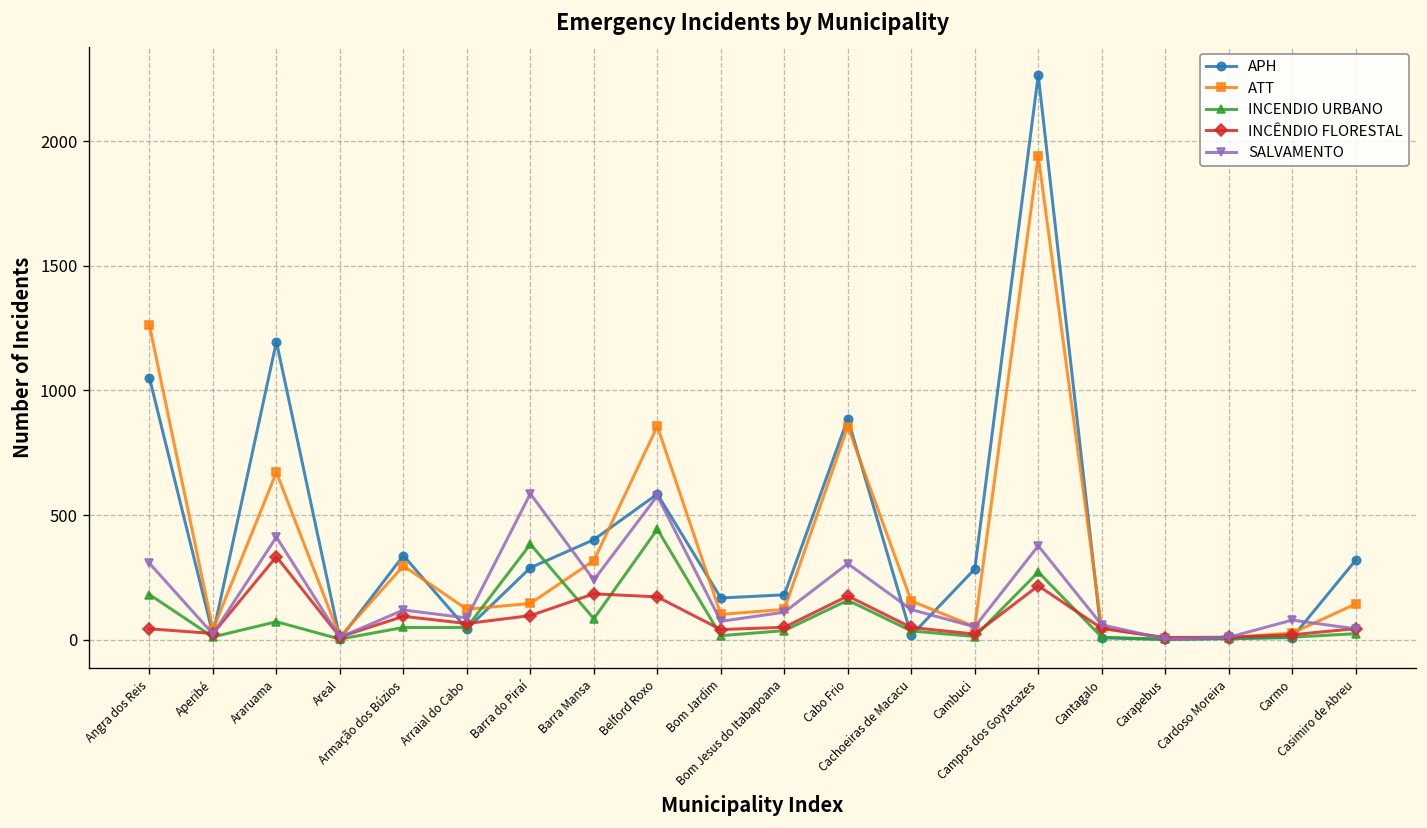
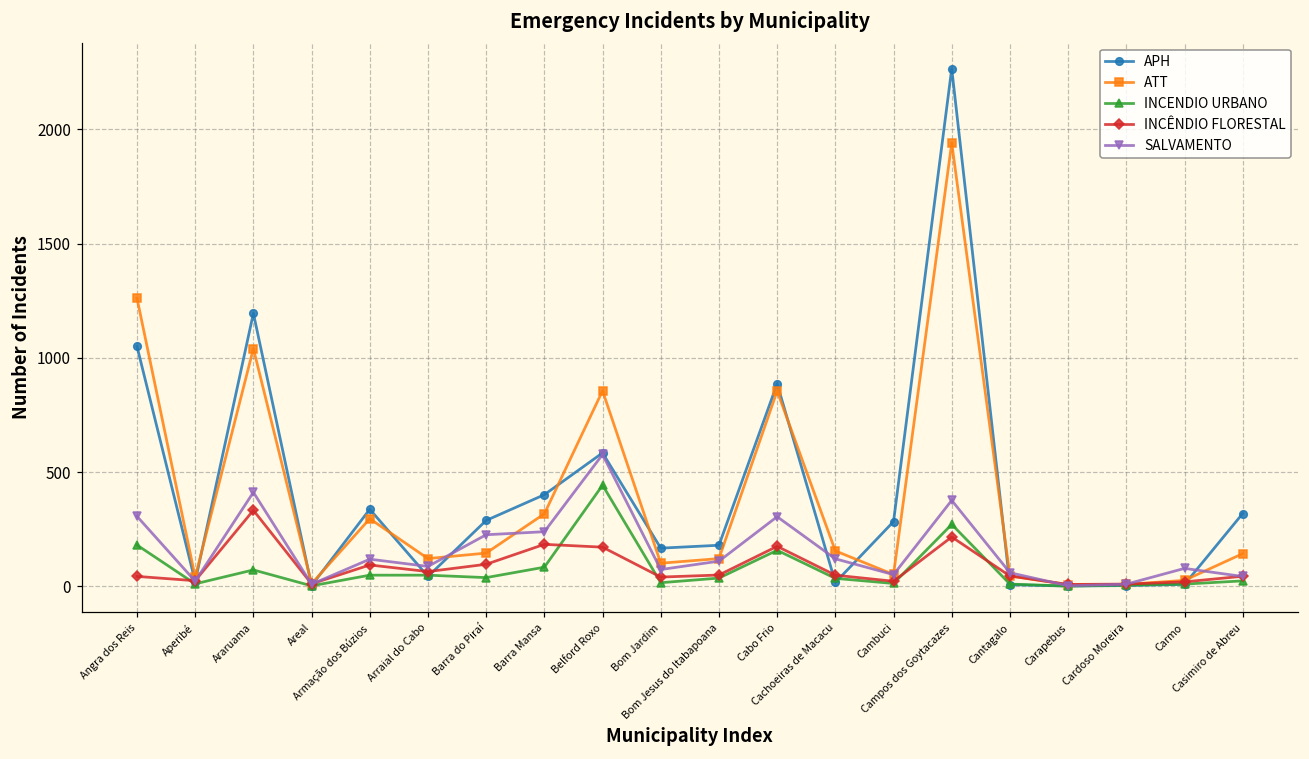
  {
    "APH": {
      "Angra dos Reis": 1050,
      "Araruama": 1200,
      "Armação dos Búzios": 340,
      "Barra do Piraí": 290,
      "Barra Mansa": 400,
      "Bom Jardim": 170,
      "Bom Jesus do Itabapoana": 180,
      "Cabo Frio": 890,
      "Cachoeiras de Macacu": 20,
      "Cambuci": 280,
      "Campos dos Goytacazes": 2270,
      "Casimiro de Abreu": 320
    },
    "ATT": {
      "Angra dos Reis": 1260,
      "Aperibé": 40,
-     "Araruama": 670,
+     "Araruama": 1040,
      "Armação dos Búzios": 300,
      "Arraial do Cabo": 120,
      "Barra do Piraí": 150,
      "Barra Mansa": 320,
      "Belford Roxo": 860,
      "Bom Jardim": 100,
      "Cabo Frio": 860,
      "Cachoeiras de Macacu": 160,
      "Campos dos Goytacazes": 1940,
      "Casimiro de Abreu": 140
    },
    "INCENDIO URBANO": {
      "Angra dos Reis": 180,
      "Araruama": 70,
      "Armação dos Búzios": 50,
-     "Barra do Piraí": 380,
+     "Barra do Piraí": 40,
      "Barra Mansa": 80,
      "Belford Roxo": 440,
      "Bom Jardim": 20,
      "Bom Jesus do Itabapoana": 40,
      "Cabo Frio": 160,
      "Cachoeiras de Macacu": 30,
      "Campos dos Goytacazes": 270,
      "Casimiro de Abreu": 20
    },
    "INCÊNDIO FLORESTAL": {
      "Angra dos Reis": 40,
      "Araruama": 330,
      "Armação dos Búzios": 90,
      "Arraial do Cabo": 60,
      "Barra do Piraí": 100,
      "Barra Mansa": 180,
      "Belford Roxo": 170,
      "Bom Jardim": 40,
      "Bom Jesus do Itabapoana": 50,
      "Cabo Frio": 180,
      "Cachoeiras de Macacu": 50,
      "Campos dos Goytacazes": 220
    },
    "SALVAMENTO": {
      "Angra dos Reis": 310,
      "Araruama": 410,
      "Armação dos Búzios": 120,
      "Arraial do Cabo": 90,
-     "Barra do Piraí": 590,
+     "Barra do Piraí": 230,
      "Barra Mansa": 240,
      "Bom Jardim": 70,
      "Cabo Frio": 300,
      "Cachoeiras de Macacu": 120,
      "Campos dos Goytacazes": 380,
      "Cantagalo": 60,
      "Carmo": 80
    }
  }
